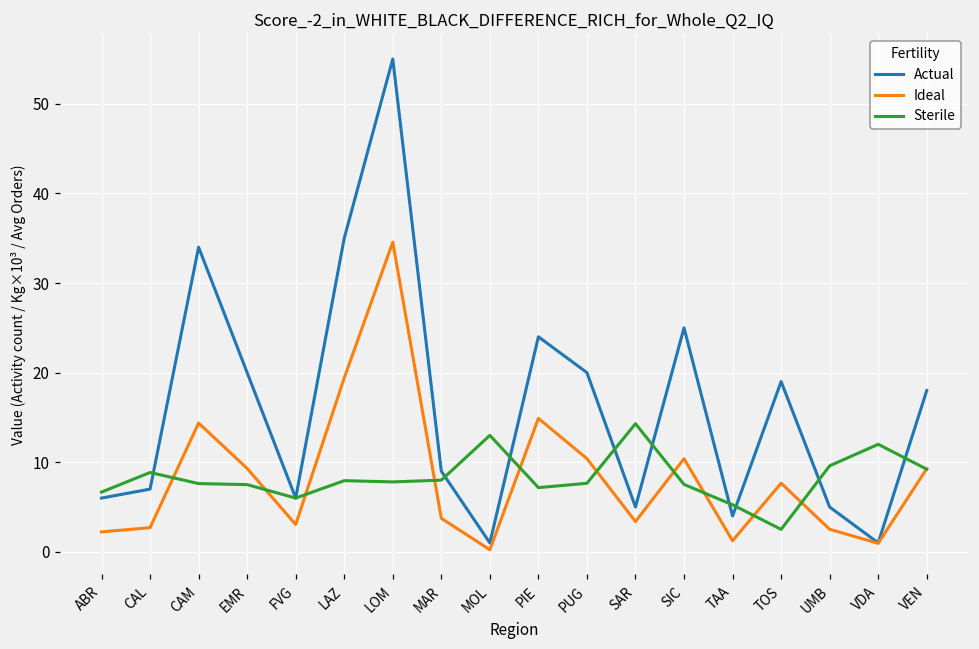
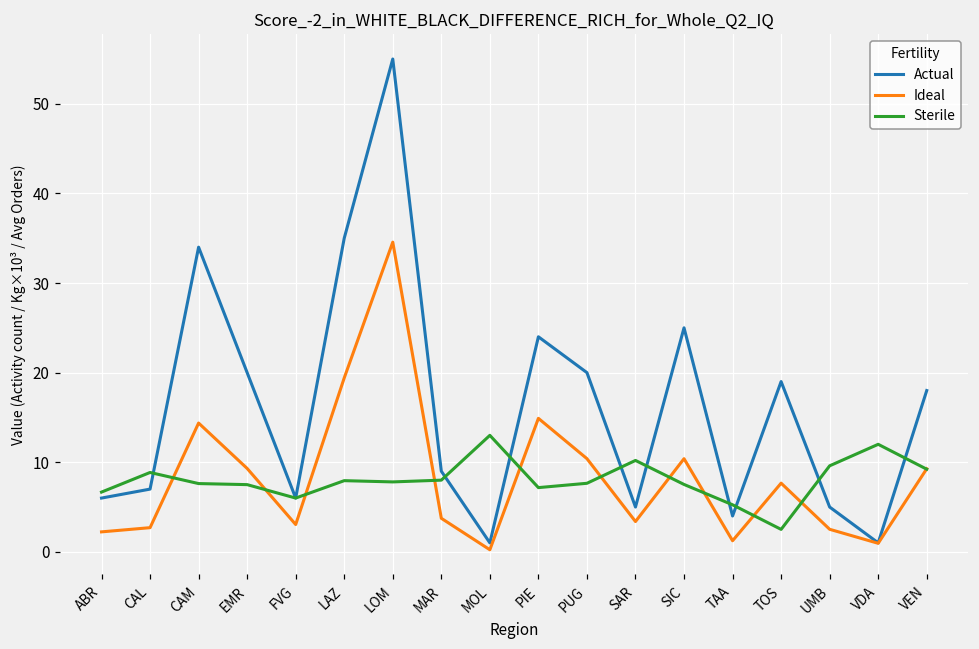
  {
    "Actual": {
      "ABR": 6,
      "CAL": 7,
      "CAM": 34,
      "EMR": 20,
      "LAZ": 35,
      "LOM": 55,
      "MAR": 9,
      "MOL": 1,
      "PIE": 24,
      "PUG": 20,
      "SAR": 5,
      "SIC": 25,
      "TAA": 4,
      "TOS": 19,
      "UMB": 5,
      "VEN": 18
    },
    "Ideal": {
      "ABR": 2,
      "CAL": 3,
      "CAM": 14,
      "EMR": 9,
      "FVG": 3,
      "LAZ": 19,
      "LOM": 35,
      "MAR": 4,
      "MOL": 0,
      "PIE": 15,
      "PUG": 10,
      "SAR": 3,
      "SIC": 10,
      "TAA": 1,
      "TOS": 8,
      "UMB": 3
    },
    "Sterile": {
      "ABR": 7,
      "CAL": 9,
      "CAM": 8,
      "EMR": 8,
      "LAZ": 8,
      "LOM": 8,
      "MAR": 8,
      "MOL": 13,
      "PIE": 7,
      "PUG": 8,
-     "SAR": 14,
+     "SAR": 10,
      "SIC": 8,
      "TAA": 5,
      "TOS": 3,
      "UMB": 10,
      "VDA": 12
    }
  }
